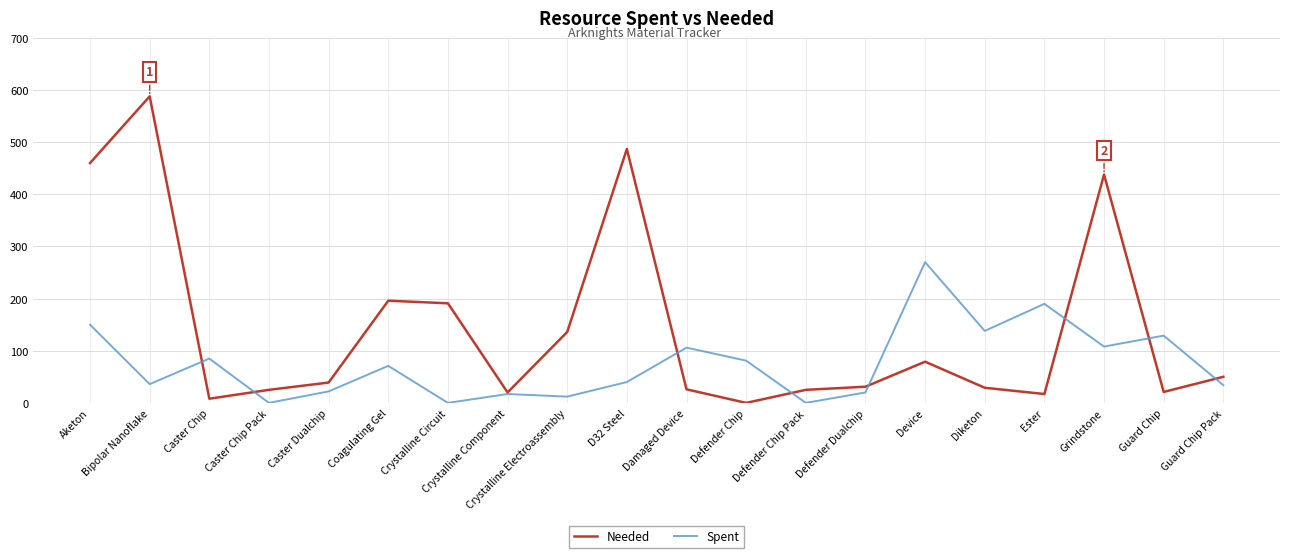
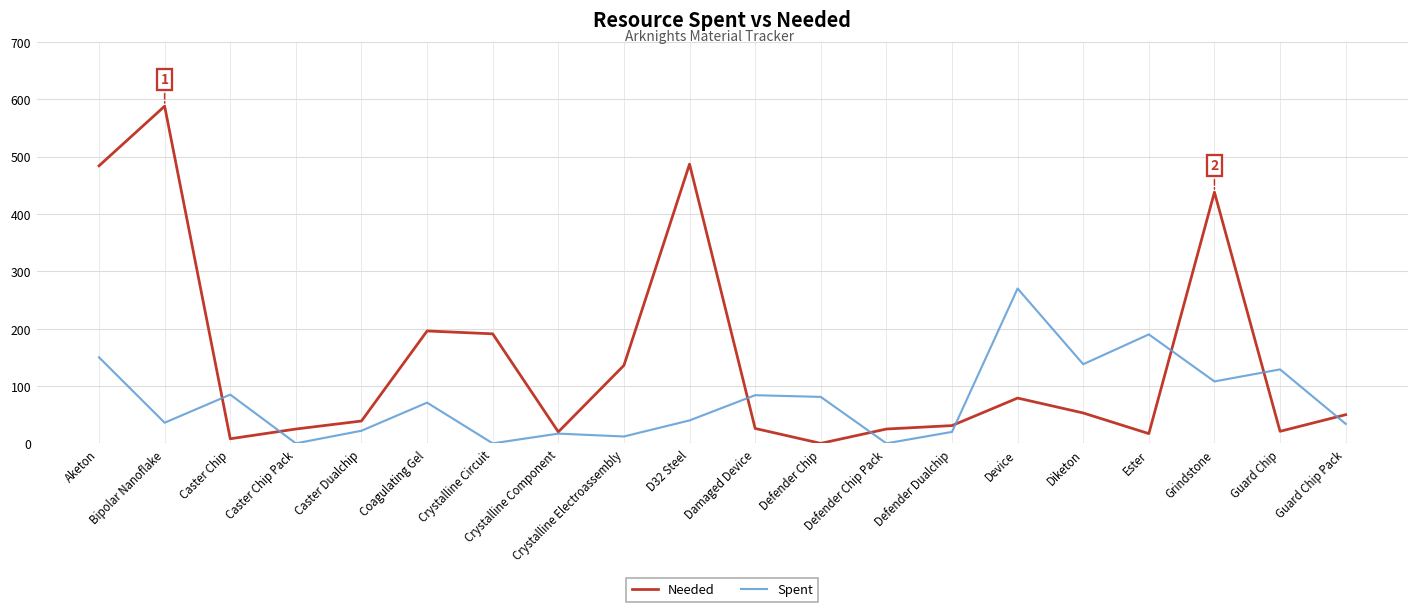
  {
    "Needed": {
-     "Aketon": 460,
+     "Aketon": 480,
      "Caster Chip": 10,
      "Caster Chip Pack": 30,
      "Caster Dualchip": 40,
      "Coagulating Gel": 200,
      "Crystalline Circuit": 190,
      "Crystalline Electroassembly": 140,
      "D32 Steel": 490,
      "Damaged Device": 30,
      "Defender Chip": 0,
      "Defender Chip Pack": 30,
      "Defender Dualchip": 30,
      "Device": 80,
-     "Diketon": 30,
+     "Diketon": 50,
      "Ester": 20,
      "Guard Chip": 20,
      "Guard Chip Pack": 50
    },
    "Spent": {
      "Aketon": 150,
      "Bipolar Nanoflake": 40,
      "Caster Chip": 90,
      "Caster Chip Pack": 0,
      "Caster Dualchip": 20,
      "Coagulating Gel": 70,
      "Crystalline Circuit": 0,
      "Crystalline Electroassembly": 10,
      "D32 Steel": 40,
-     "Damaged Device": 110,
+     "Damaged Device": 80,
      "Defender Chip": 80,
      "Defender Chip Pack": 0,
      "Defender Dualchip": 20,
      "Device": 270,
      "Diketon": 140,
      "Ester": 190,
      "Grindstone": 110,
      "Guard Chip": 130,
      "Guard Chip Pack": 30
    }
  }
